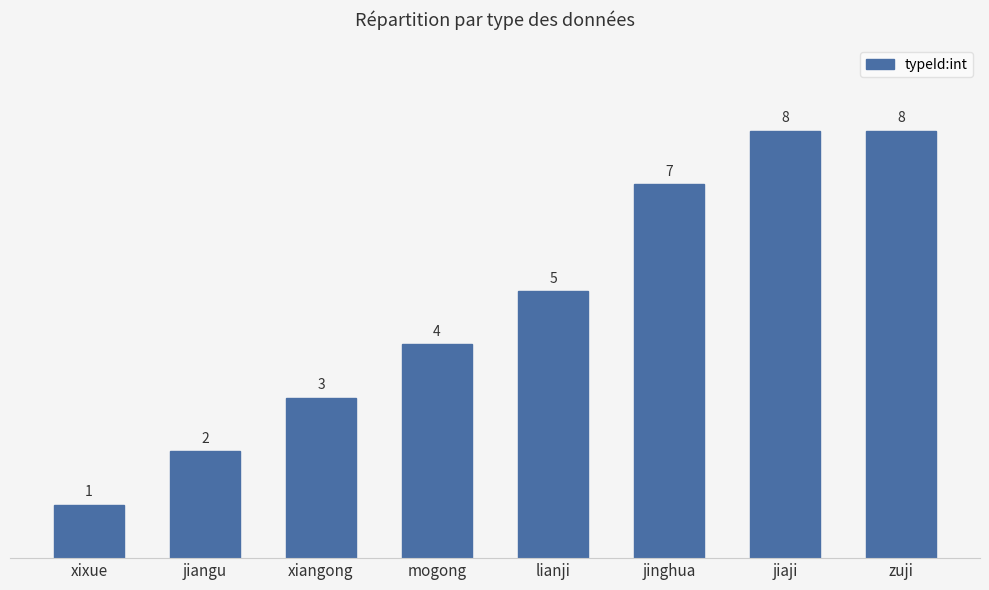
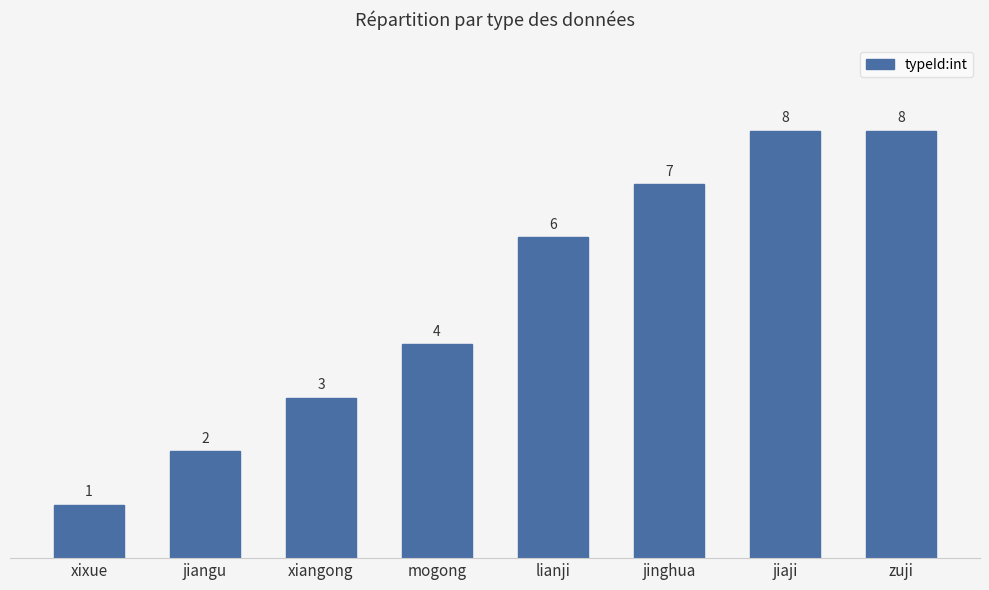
  {
    "xixue": 1,
    "jiangu": 2,
    "xiangong": 3,
    "mogong": 4,
-   "lianji": 5,
+   "lianji": 6,
    "jinghua": 7,
    "jiaji": 8,
    "zuji": 8
  }
